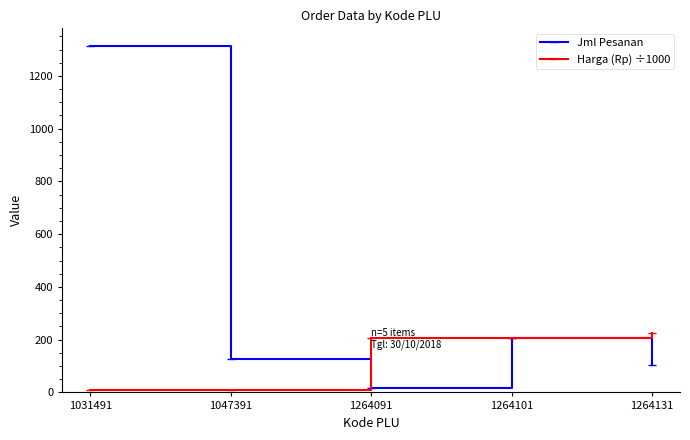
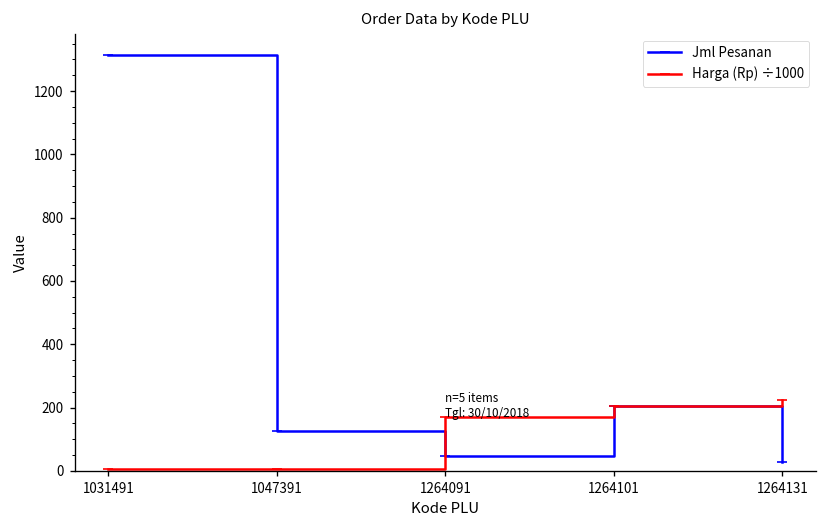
  {
    "Jml Pesanan": {
      "1031491": 1320,
      "1047391": 130,
-     "1264091": 20,
-     "1264131": 100
+     "1264091": 50,
+     "1264131": 30
    },
    "Harga (Rp) ÷1000": {
      "1031491": 10,
      "1047391": 10,
-     "1264091": 210,
+     "1264091": 170,
      "1264131": 220
    }
  }
